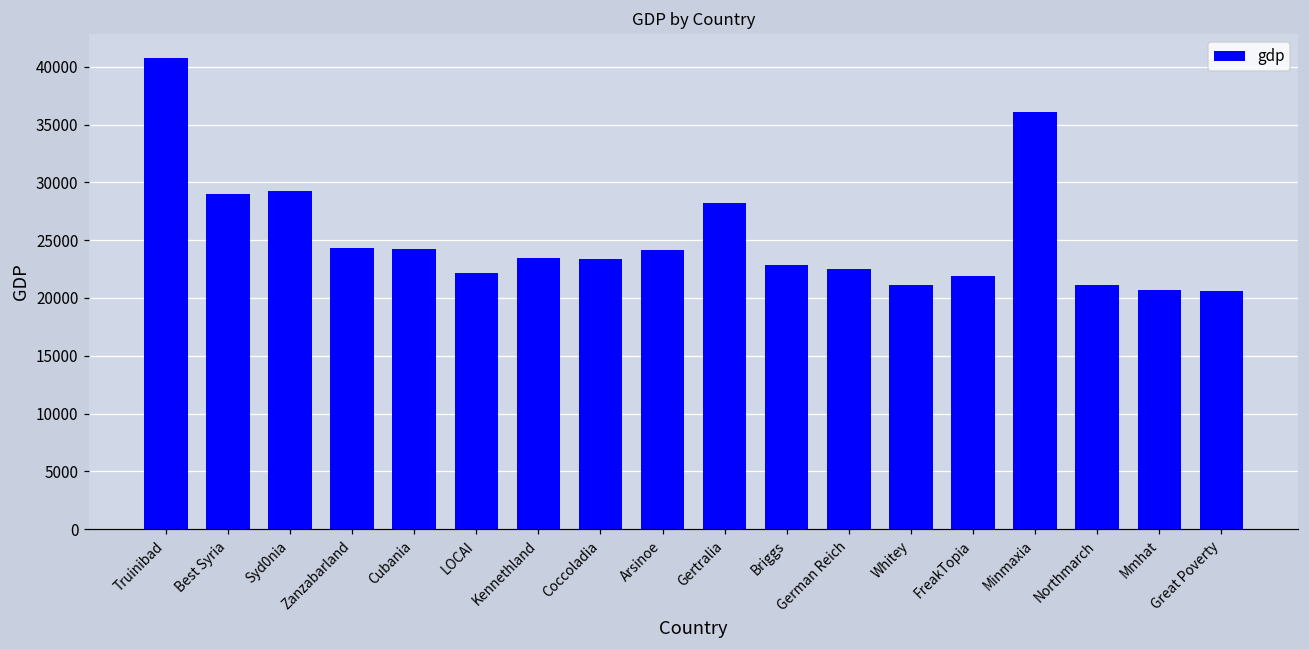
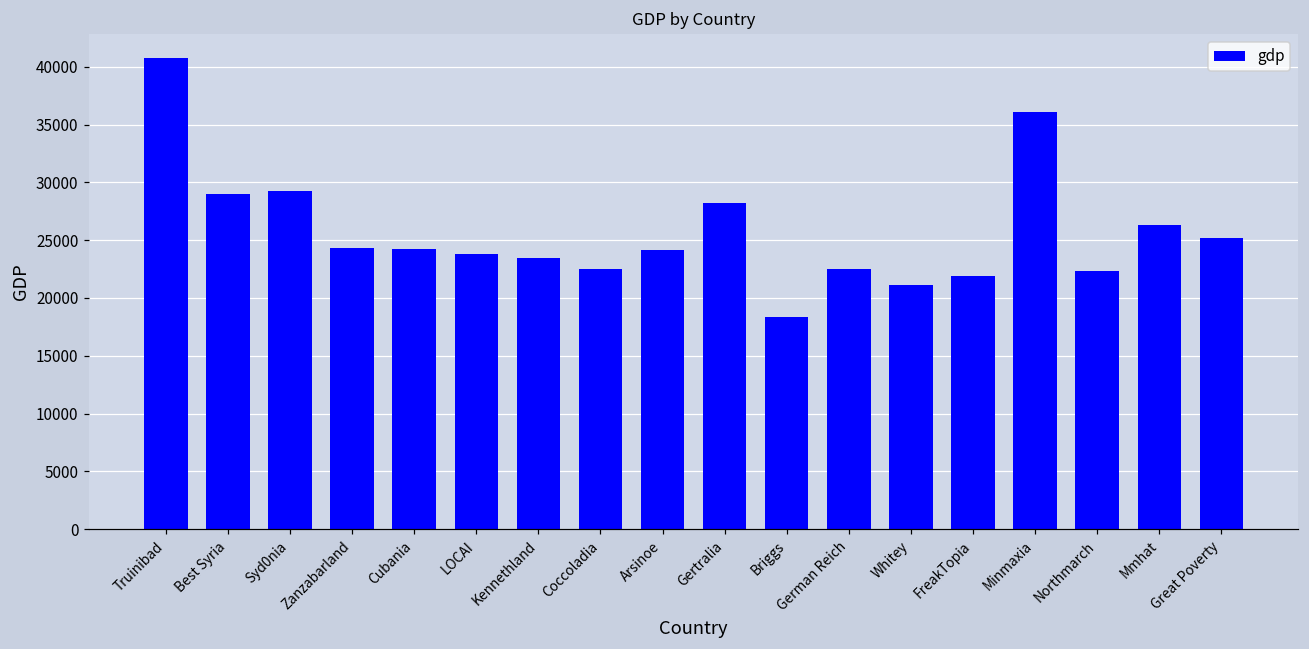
  {
    "Truinibad": 40800,
    "Best Syria": 29000,
    "Syd0nia": 29300,
    "Zanzabarland": 24400,
    "Cubania": 24300,
-   "LOCAI": 22200,
+   "LOCAI": 23800,
    "Kennethland": 23400,
-   "Coccoladia": 23400,
+   "Coccoladia": 22500,
    "Arsinoe": 24100,
    "Gertralia": 28200,
-   "Briggs": 22800,
+   "Briggs": 18300,
    "German Reich": 22500,
    "Whitey": 21100,
    "FreakTopia": 21900,
    "Minmaxia": 36100,
-   "Northmarch": 21100,
-   "Mmhat": 20700,
-   "Great Poverty": 20600
+   "Northmarch": 22300,
+   "Mmhat": 26300,
+   "Great Poverty": 25200
  }
